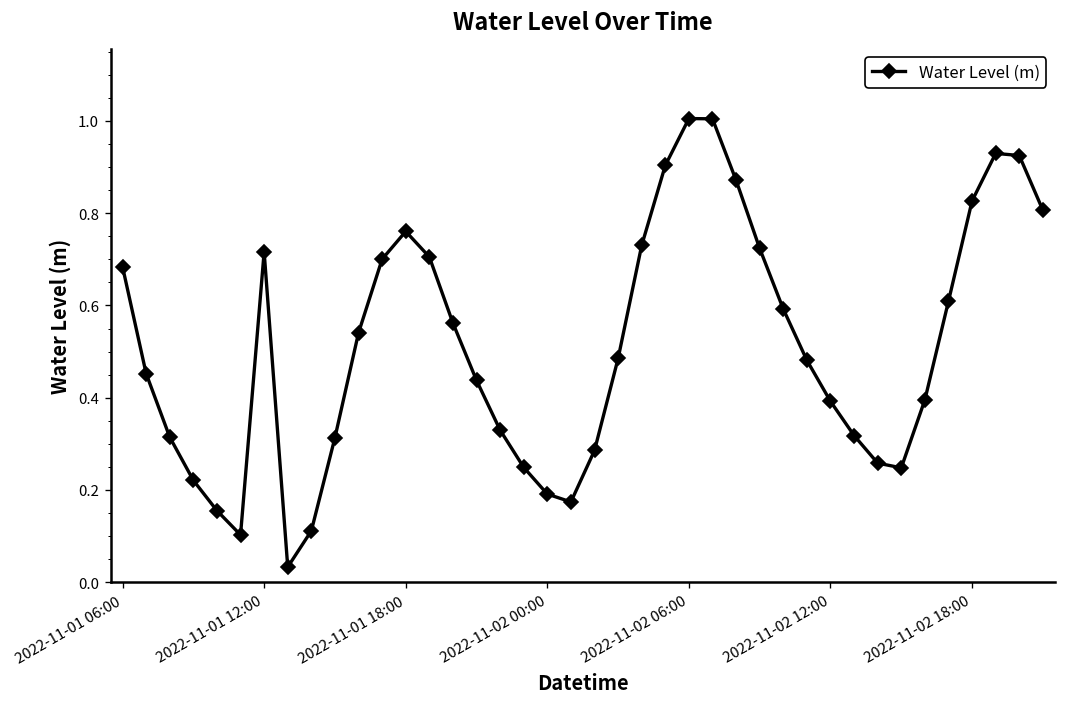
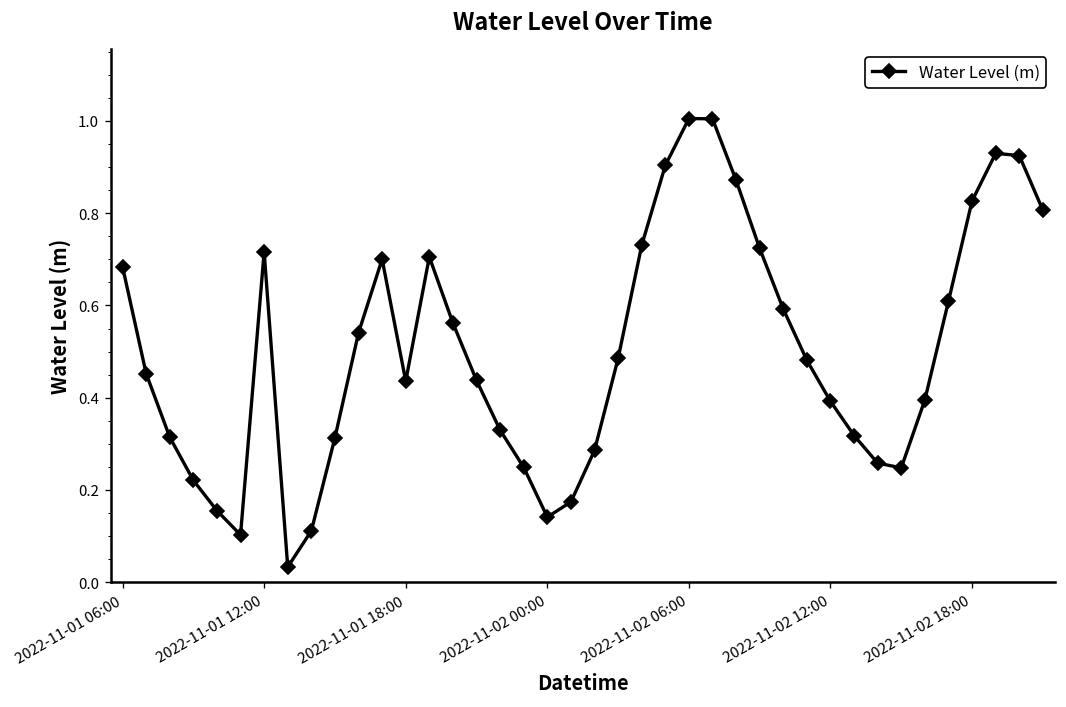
  {
    "2022-11-01 06:00": 0.68,
    "2022-11-01 12:00": 0.72,
-   "2022-11-01 18:00": 0.76,
-   "2022-11-02 00:00": 0.19,
+   "2022-11-01 18:00": 0.44,
+   "2022-11-02 00:00": 0.14,
    "2022-11-02 06:00": 1.01,
    "2022-11-02 12:00": 0.39,
    "2022-11-02 18:00": 0.83
  }
